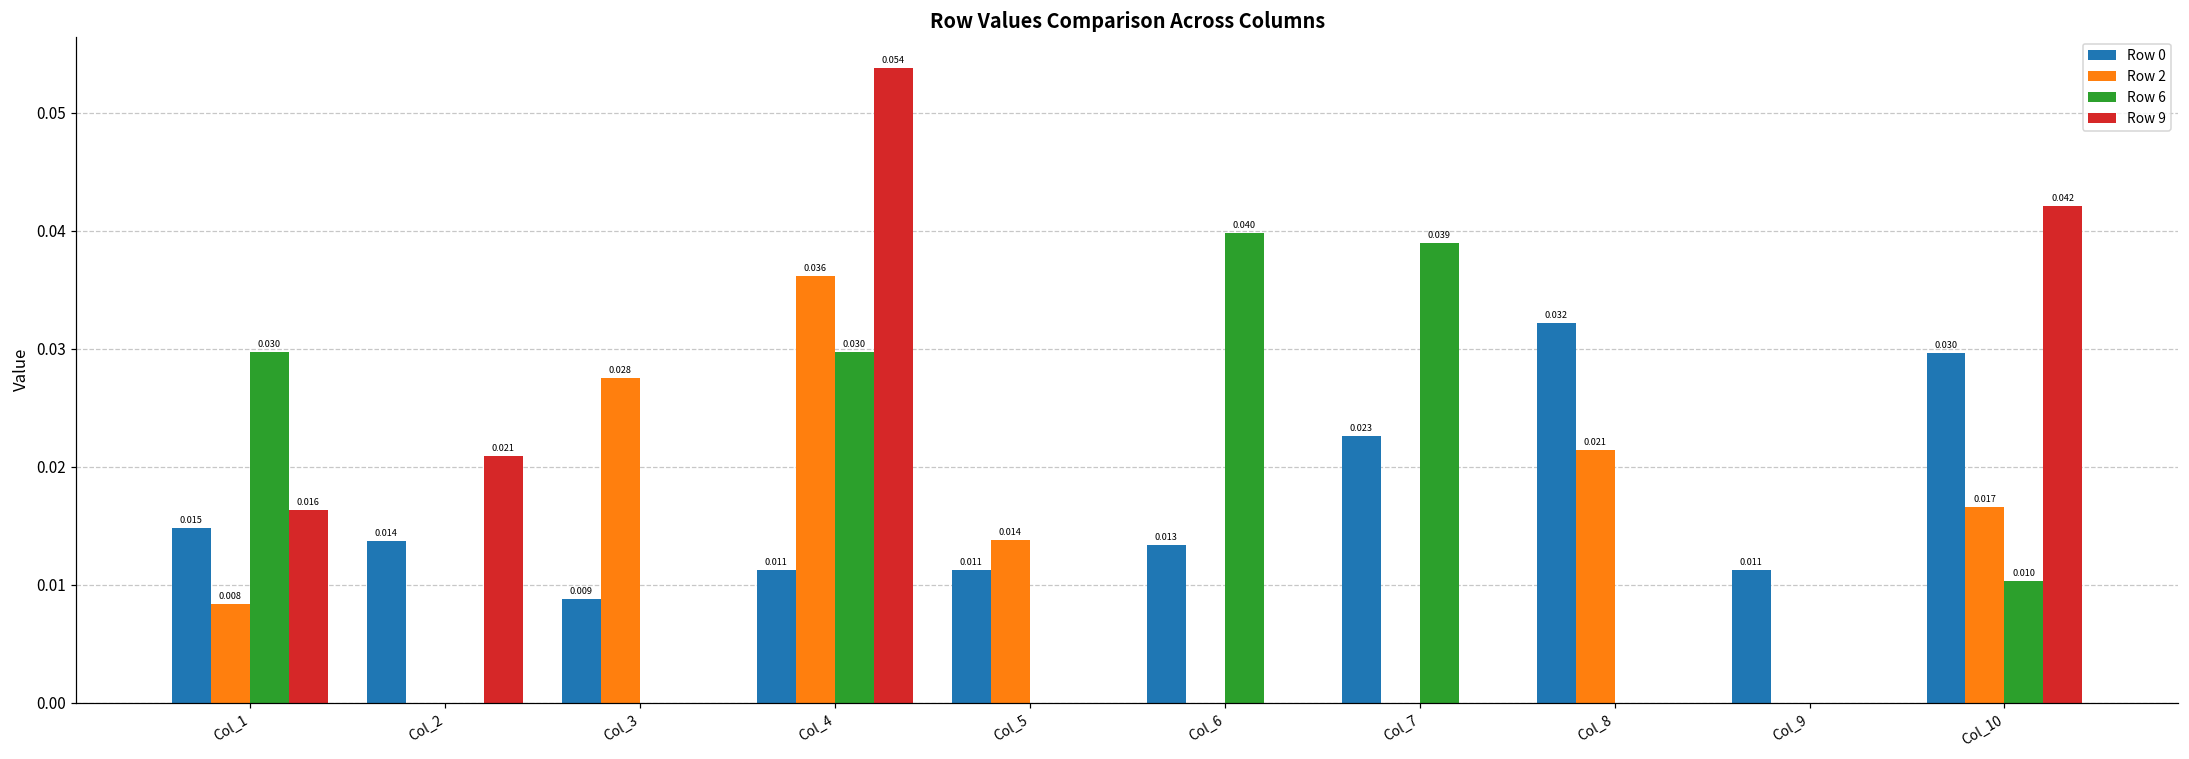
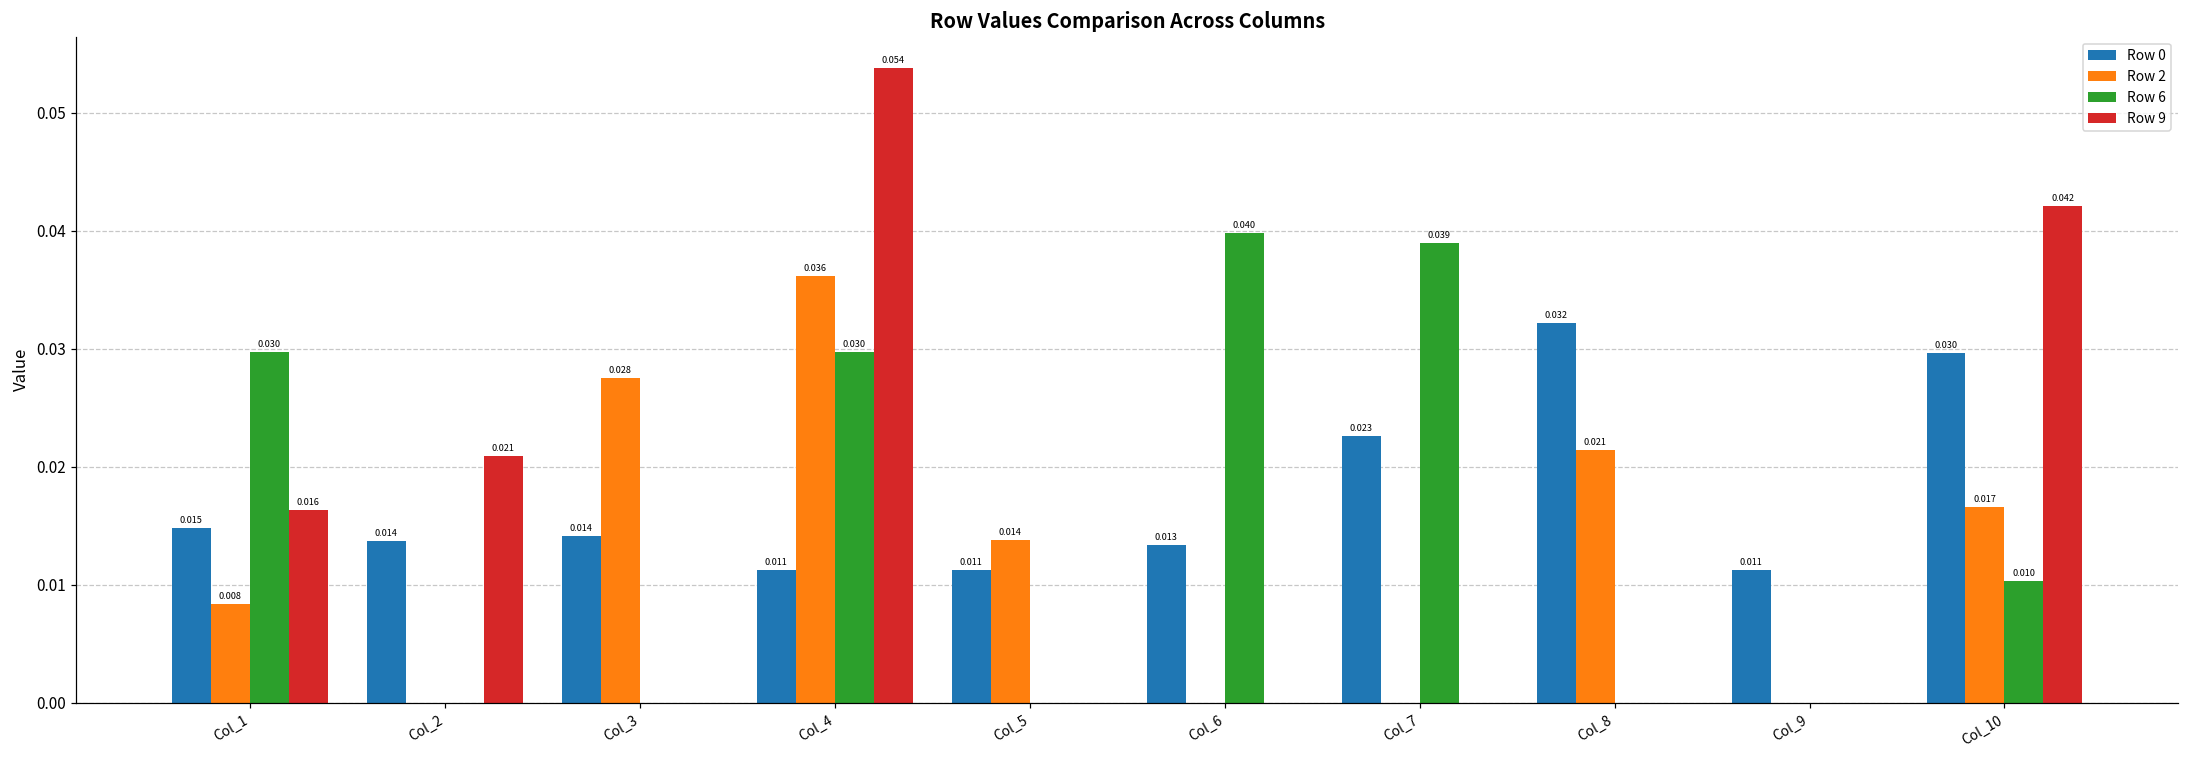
  {
    "Row 0": {
      "Col_1": 0.015,
      "Col_2": 0.014,
-     "Col_3": 0.009,
+     "Col_3": 0.014,
      "Col_4": 0.011,
      "Col_5": 0.011,
      "Col_6": 0.013,
      "Col_7": 0.023,
      "Col_8": 0.032,
      "Col_9": 0.011,
      "Col_10": 0.030
    },
    "Row 2": {
      "Col_1": 0.008,
      "Col_3": 0.028,
      "Col_4": 0.036,
      "Col_5": 0.014,
      "Col_8": 0.021,
      "Col_10": 0.017
    },
    "Row 6": {
      "Col_1": 0.030,
      "Col_4": 0.030,
      "Col_6": 0.040,
      "Col_7": 0.039,
      "Col_10": 0.010
    },
    "Row 9": {
      "Col_1": 0.016,
      "Col_2": 0.021,
      "Col_4": 0.054,
      "Col_10": 0.042
    }
  }
